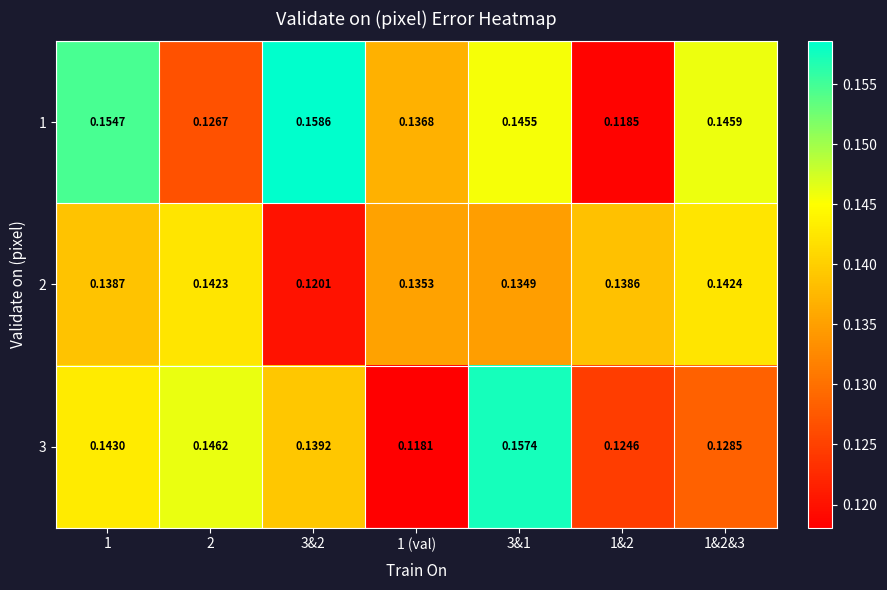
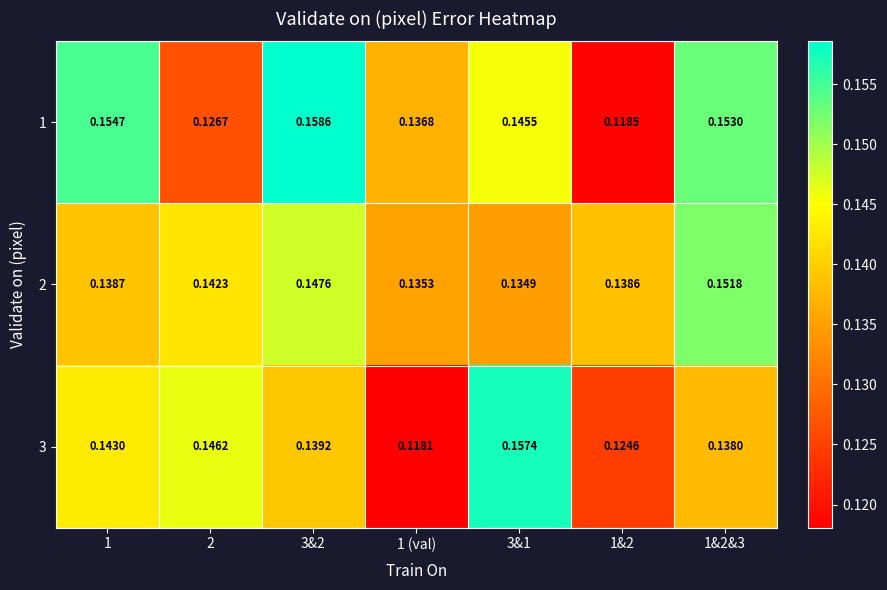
  {
    "1": {
      "1": 0.1547,
      "2": 0.1267,
      "3&2": 0.1586,
      "1 (val)": 0.1368,
      "3&1": 0.1455,
      "1&2": 0.1185,
-     "1&2&3": 0.1459
+     "1&2&3": 0.1530
    },
    "2": {
      "1": 0.1387,
      "2": 0.1423,
-     "3&2": 0.1201,
+     "3&2": 0.1476,
      "1 (val)": 0.1353,
      "3&1": 0.1349,
      "1&2": 0.1386,
-     "1&2&3": 0.1424
+     "1&2&3": 0.1518
    },
    "3": {
      "1": 0.1430,
      "2": 0.1462,
      "3&2": 0.1392,
      "1 (val)": 0.1181,
      "3&1": 0.1574,
      "1&2": 0.1246,
-     "1&2&3": 0.1285
+     "1&2&3": 0.1380
    }
  }
